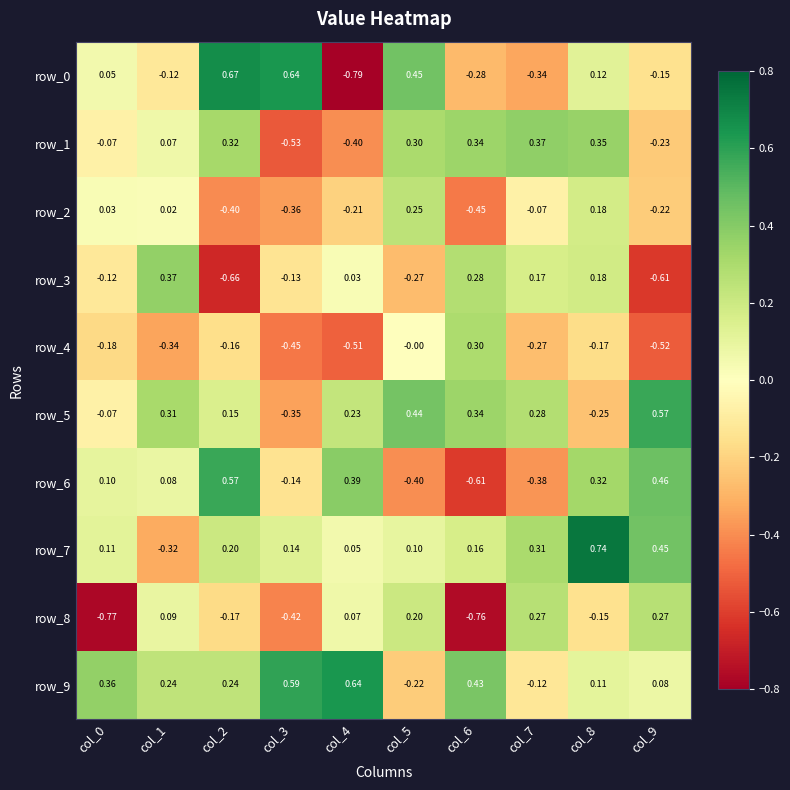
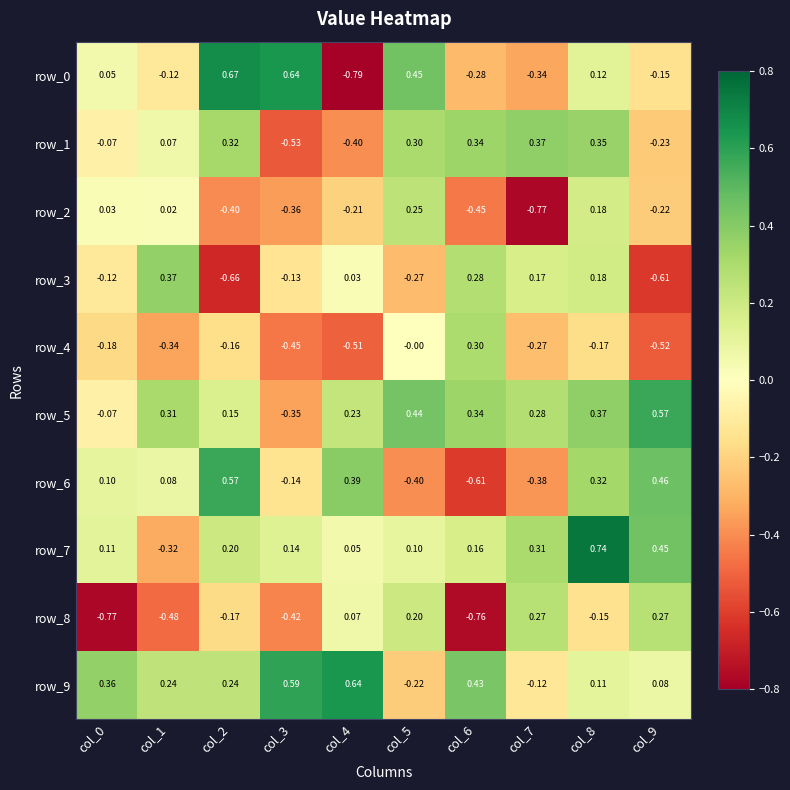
  {
    "row_0": {
      "col_0": 0.05,
      "col_1": -0.12,
      "col_2": 0.67,
      "col_3": 0.64,
      "col_4": -0.79,
      "col_5": 0.45,
      "col_6": -0.28,
      "col_7": -0.34,
      "col_8": 0.12,
      "col_9": -0.15
    },
    "row_1": {
      "col_0": -0.07,
      "col_1": 0.07,
      "col_2": 0.32,
      "col_3": -0.53,
      "col_4": -0.40,
      "col_5": 0.30,
      "col_6": 0.34,
      "col_7": 0.37,
      "col_8": 0.35,
      "col_9": -0.23
    },
    "row_2": {
      "col_0": 0.03,
      "col_1": 0.02,
      "col_2": -0.40,
      "col_3": -0.36,
      "col_4": -0.21,
      "col_5": 0.25,
      "col_6": -0.45,
-     "col_7": -0.07,
+     "col_7": -0.77,
      "col_8": 0.18,
      "col_9": -0.22
    },
    "row_3": {
      "col_0": -0.12,
      "col_1": 0.37,
      "col_2": -0.66,
      "col_3": -0.13,
      "col_4": 0.03,
      "col_5": -0.27,
      "col_6": 0.28,
      "col_7": 0.17,
      "col_8": 0.18,
      "col_9": -0.61
    },
    "row_4": {
      "col_0": -0.18,
      "col_1": -0.34,
      "col_2": -0.16,
      "col_3": -0.45,
      "col_4": -0.51,
      "col_5": -0.00,
      "col_6": 0.30,
      "col_7": -0.27,
      "col_8": -0.17,
      "col_9": -0.52
    },
    "row_5": {
      "col_0": -0.07,
      "col_1": 0.31,
      "col_2": 0.15,
      "col_3": -0.35,
      "col_4": 0.23,
      "col_5": 0.44,
      "col_6": 0.34,
      "col_7": 0.28,
-     "col_8": -0.25,
+     "col_8": 0.37,
      "col_9": 0.57
    },
    "row_6": {
      "col_0": 0.10,
      "col_1": 0.08,
      "col_2": 0.57,
      "col_3": -0.14,
      "col_4": 0.39,
      "col_5": -0.40,
      "col_6": -0.61,
      "col_7": -0.38,
      "col_8": 0.32,
      "col_9": 0.46
    },
    "row_7": {
      "col_0": 0.11,
      "col_1": -0.32,
      "col_2": 0.20,
      "col_3": 0.14,
      "col_4": 0.05,
      "col_5": 0.10,
      "col_6": 0.16,
      "col_7": 0.31,
      "col_8": 0.74,
      "col_9": 0.45
    },
    "row_8": {
      "col_0": -0.77,
-     "col_1": 0.09,
+     "col_1": -0.48,
      "col_2": -0.17,
      "col_3": -0.42,
      "col_4": 0.07,
      "col_5": 0.20,
      "col_6": -0.76,
      "col_7": 0.27,
      "col_8": -0.15,
      "col_9": 0.27
    },
    "row_9": {
      "col_0": 0.36,
      "col_1": 0.24,
      "col_2": 0.24,
      "col_3": 0.59,
      "col_4": 0.64,
      "col_5": -0.22,
      "col_6": 0.43,
      "col_7": -0.12,
      "col_8": 0.11,
      "col_9": 0.08
    }
  }
